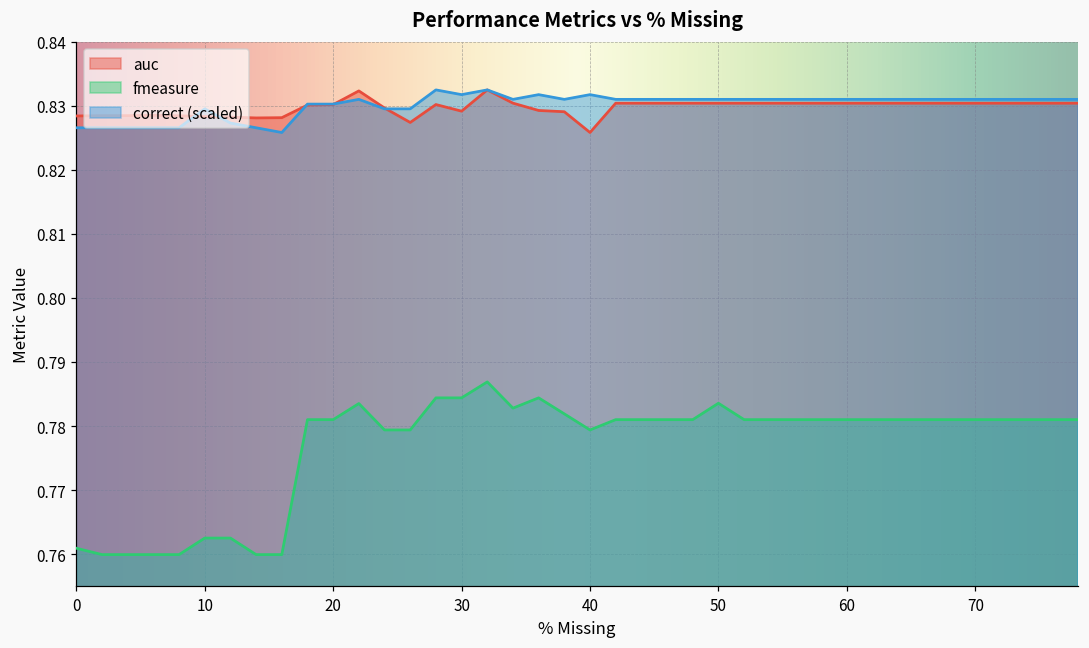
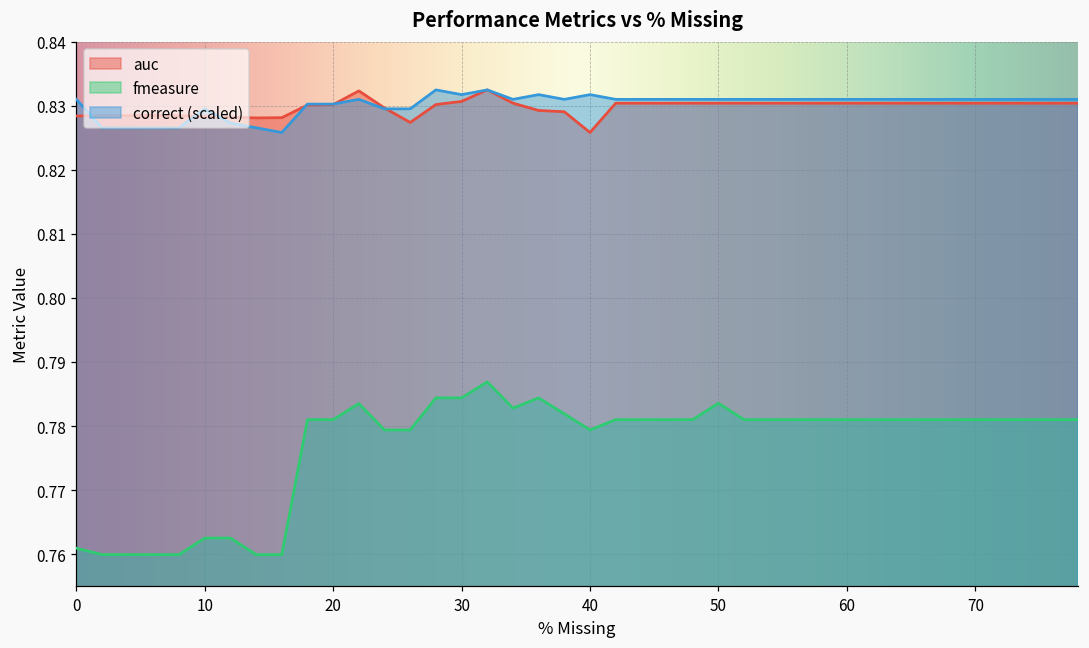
  {
    "auc": {
      "0": 0.828,
-     "30": 0.829,
+     "30": 0.831,
      "40": 0.826,
      "50": 0.830,
      "60": 0.830,
      "70": 0.830
    },
    "fmeasure": {
      "0": 0.761,
      "10": 0.763,
      "20": 0.781,
      "30": 0.784,
      "40": 0.779,
      "50": 0.784,
      "60": 0.781,
      "70": 0.781
    },
    "correct (scaled)": {
-     "0": 0.827,
+     "0": 0.831,
      "30": 0.832,
      "40": 0.832,
      "50": 0.831,
      "60": 0.831,
      "70": 0.831
    }
  }
